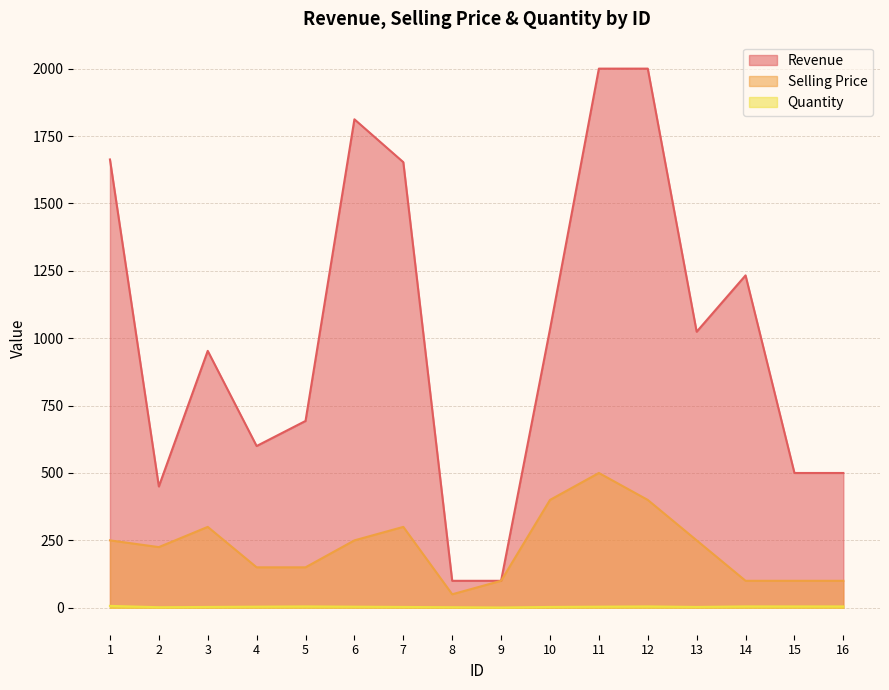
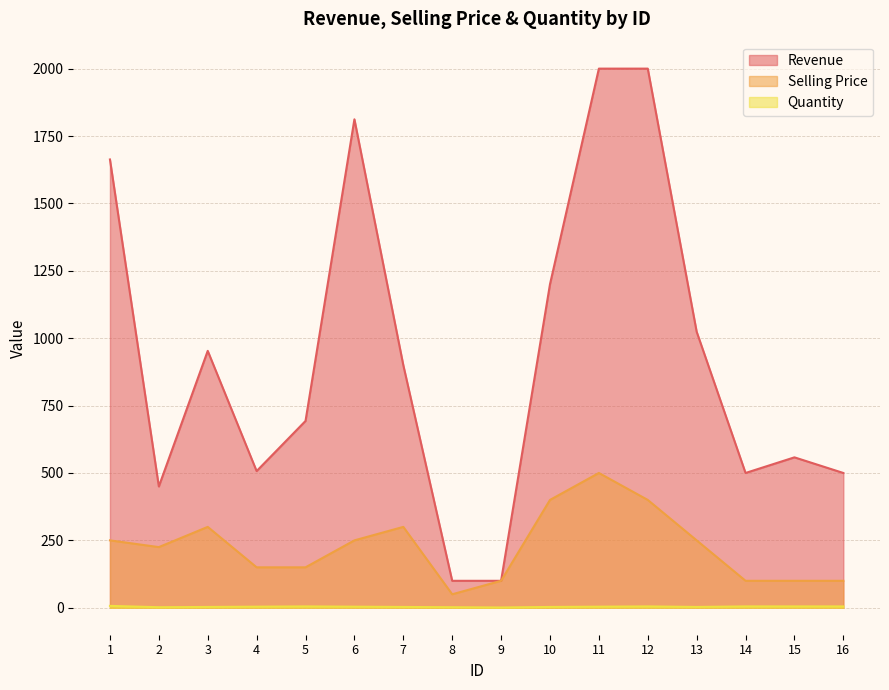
  {
    "Revenue": {
      "1": 1660,
      "2": 450,
      "3": 950,
-     "4": 600,
+     "4": 510,
      "5": 690,
      "6": 1810,
-     "7": 1650,
+     "7": 900,
      "8": 100,
-     "10": 1030,
+     "10": 1200,
      "11": 2000,
      "12": 2000,
      "13": 1020,
-     "14": 1230,
-     "15": 500,
+     "14": 500,
+     "15": 560,
      "16": 500
    }
  }
